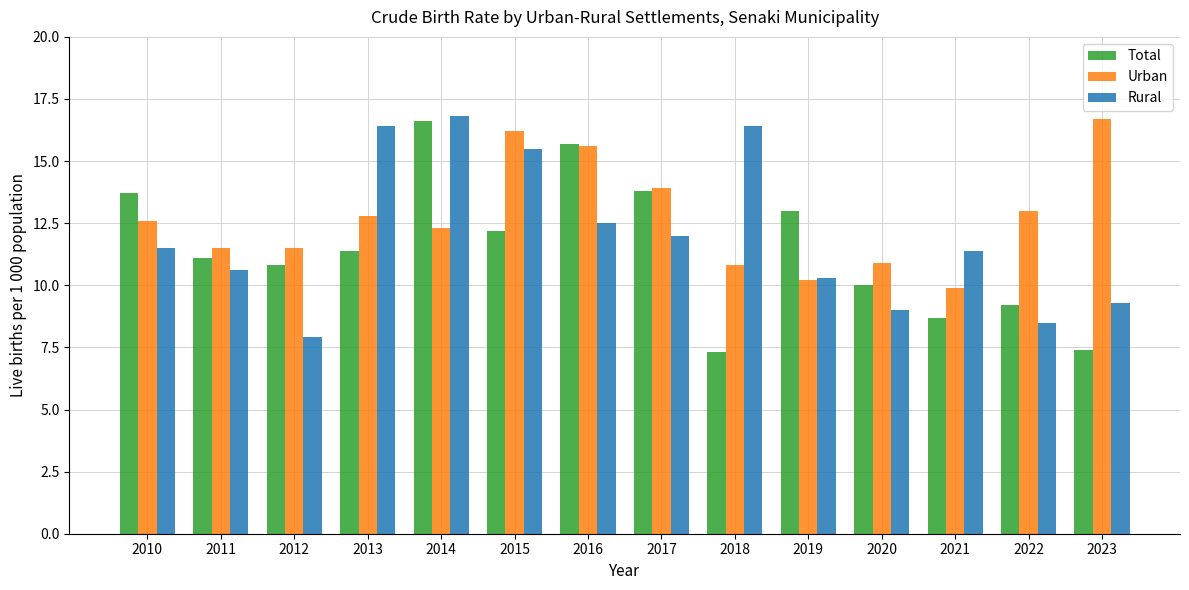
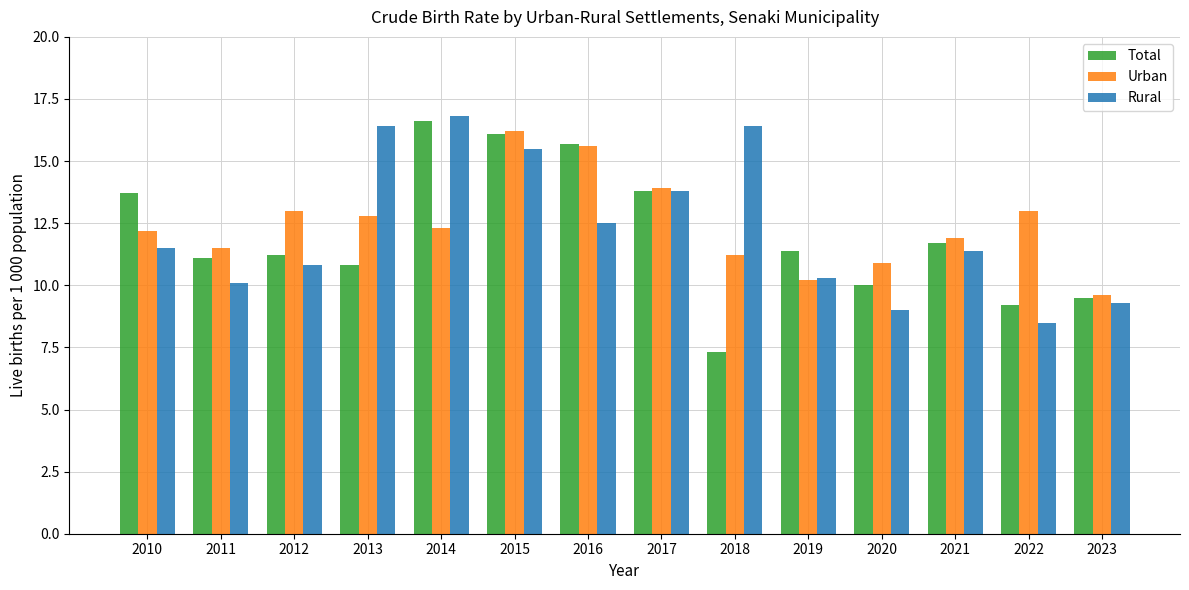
  {
    "Total": {
      "2010": 13.7,
      "2011": 11.1,
-     "2012": 10.8,
-     "2013": 11.4,
+     "2012": 11.2,
+     "2013": 10.8,
      "2014": 16.6,
-     "2015": 12.2,
+     "2015": 16.1,
      "2016": 15.7,
      "2017": 13.8,
      "2018": 7.3,
-     "2019": 13.0,
+     "2019": 11.4,
      "2020": 10.0,
-     "2021": 8.7,
+     "2021": 11.7,
      "2022": 9.2,
-     "2023": 7.4
+     "2023": 9.5
    },
    "Urban": {
-     "2010": 12.6,
+     "2010": 12.2,
      "2011": 11.5,
-     "2012": 11.5,
+     "2012": 13.0,
      "2013": 12.8,
      "2014": 12.3,
      "2015": 16.2,
      "2016": 15.6,
      "2017": 13.9,
-     "2018": 10.8,
+     "2018": 11.2,
      "2019": 10.2,
      "2020": 10.9,
-     "2021": 9.9,
+     "2021": 11.9,
      "2022": 13.0,
-     "2023": 16.7
+     "2023": 9.6
    },
    "Rural": {
      "2010": 11.5,
-     "2011": 10.6,
-     "2012": 7.9,
+     "2011": 10.1,
+     "2012": 10.8,
      "2013": 16.4,
      "2014": 16.8,
      "2015": 15.5,
      "2016": 12.5,
-     "2017": 12.0,
+     "2017": 13.8,
      "2018": 16.4,
      "2019": 10.3,
      "2020": 9.0,
      "2021": 11.4,
      "2022": 8.5,
      "2023": 9.3
    }
  }
